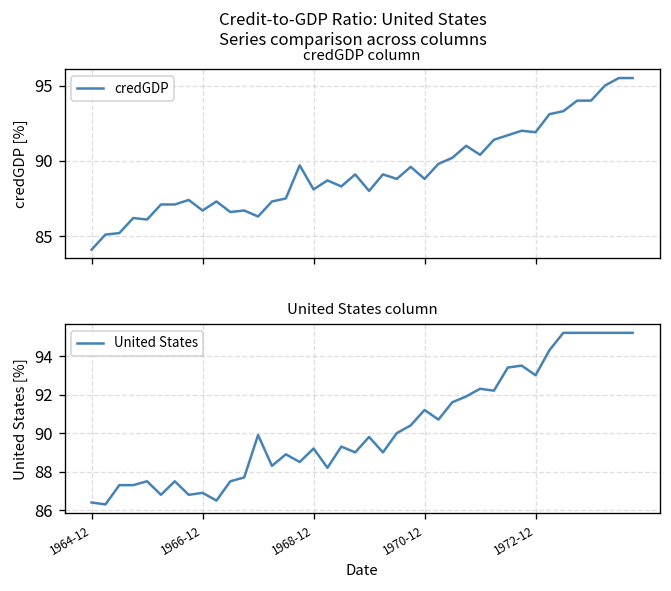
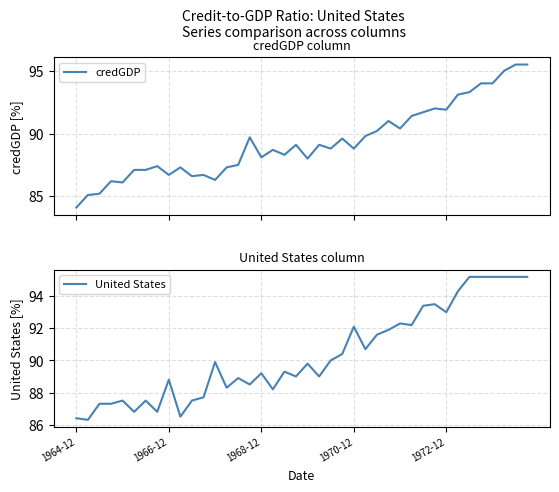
  {
    "United States column": {
      "1964-12": 86.4,
-     "1966-12": 86.9,
+     "1966-12": 88.8,
      "1968-12": 89.2,
-     "1970-12": 91.2,
+     "1970-12": 92.1,
      "1972-12": 93.0
    }
  }
